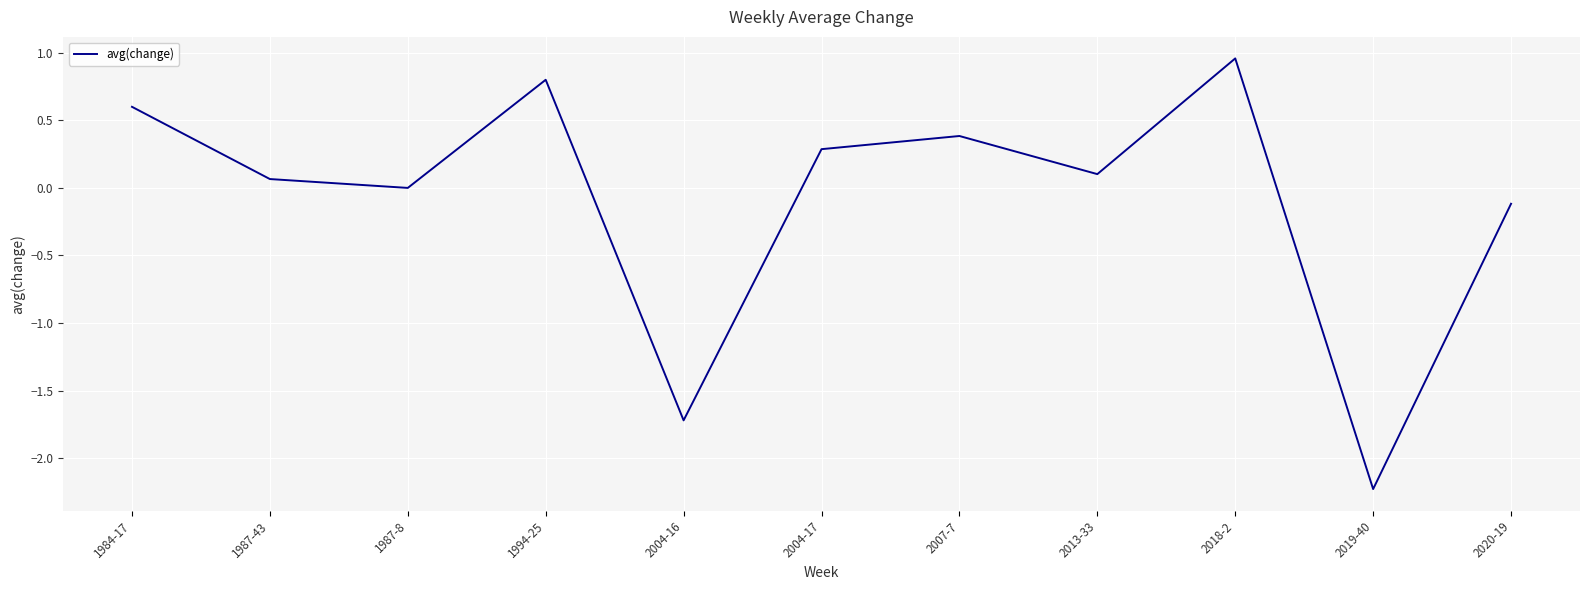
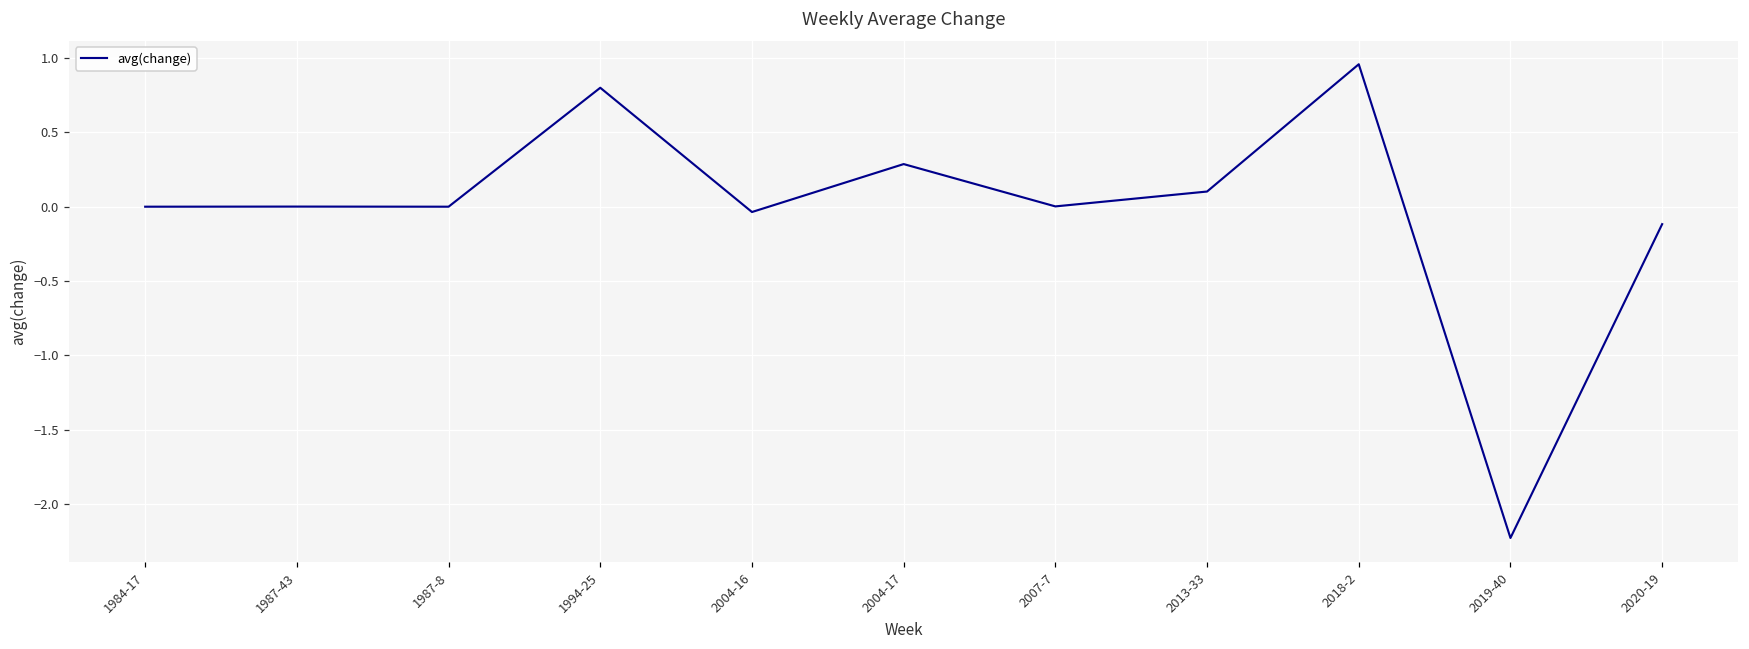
  {
-   "1984-17": 0.6,
-   "1987-43": 0.07,
+   "1984-17": 0.0,
+   "1987-43": 0.00,
    "1987-8": 0.00,
    "1994-25": 0.80,
-   "2004-16": -1.72,
+   "2004-16": -0.04,
    "2004-17": 0.29,
-   "2007-7": 0.38,
+   "2007-7": 0.00,
    "2013-33": 0.10,
    "2018-2": 0.96,
    "2019-40": -2.23,
    "2020-19": -0.12
  }
